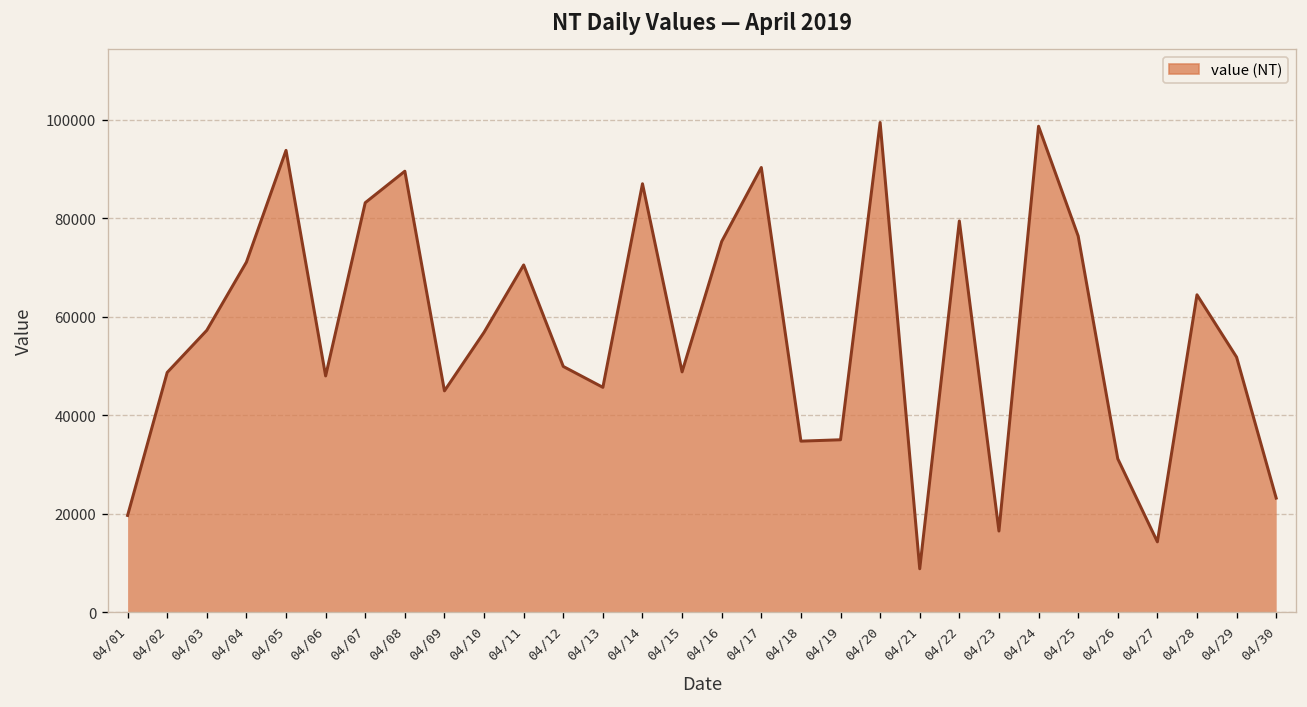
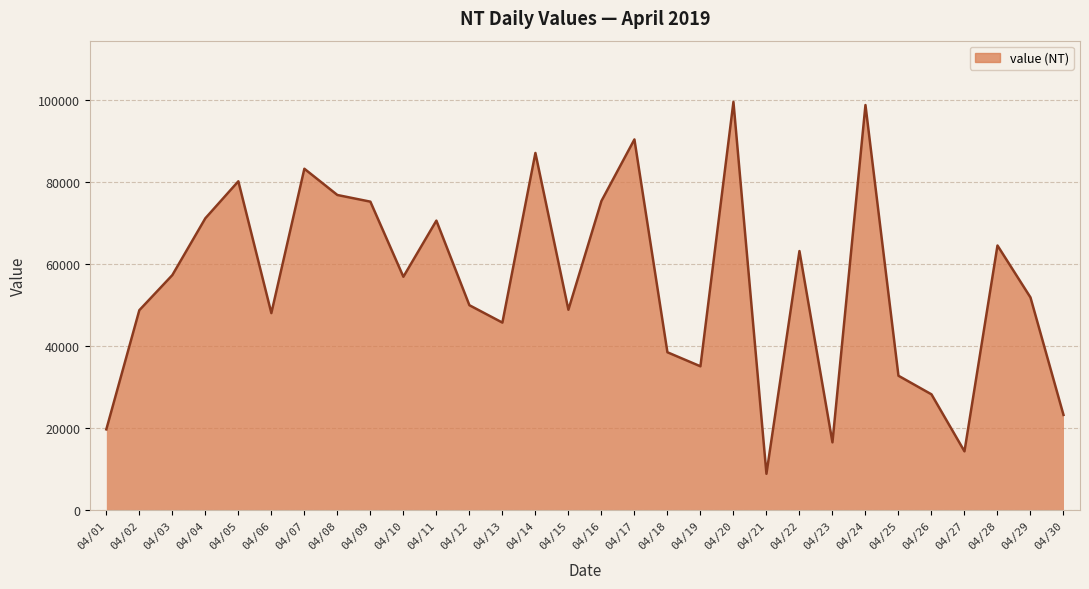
  {
    "04/01": 20000,
    "04/02": 49000,
    "04/03": 57000,
    "04/04": 71000,
-   "04/05": 94000,
+   "04/05": 80000,
    "04/06": 48000,
    "04/07": 83000,
-   "04/08": 90000,
-   "04/09": 45000,
+   "04/08": 77000,
+   "04/09": 75000,
    "04/10": 57000,
    "04/11": 71000,
    "04/12": 50000,
    "04/13": 46000,
    "04/14": 87000,
    "04/15": 49000,
    "04/16": 75000,
    "04/17": 90000,
-   "04/18": 35000,
+   "04/18": 38000,
    "04/19": 35000,
    "04/20": 99000,
    "04/21": 9000,
-   "04/22": 79000,
+   "04/22": 63000,
    "04/23": 17000,
    "04/24": 99000,
-   "04/25": 76000,
-   "04/26": 31000,
+   "04/25": 33000,
+   "04/26": 28000,
    "04/27": 14000,
    "04/28": 64000,
    "04/29": 52000,
    "04/30": 23000
  }
